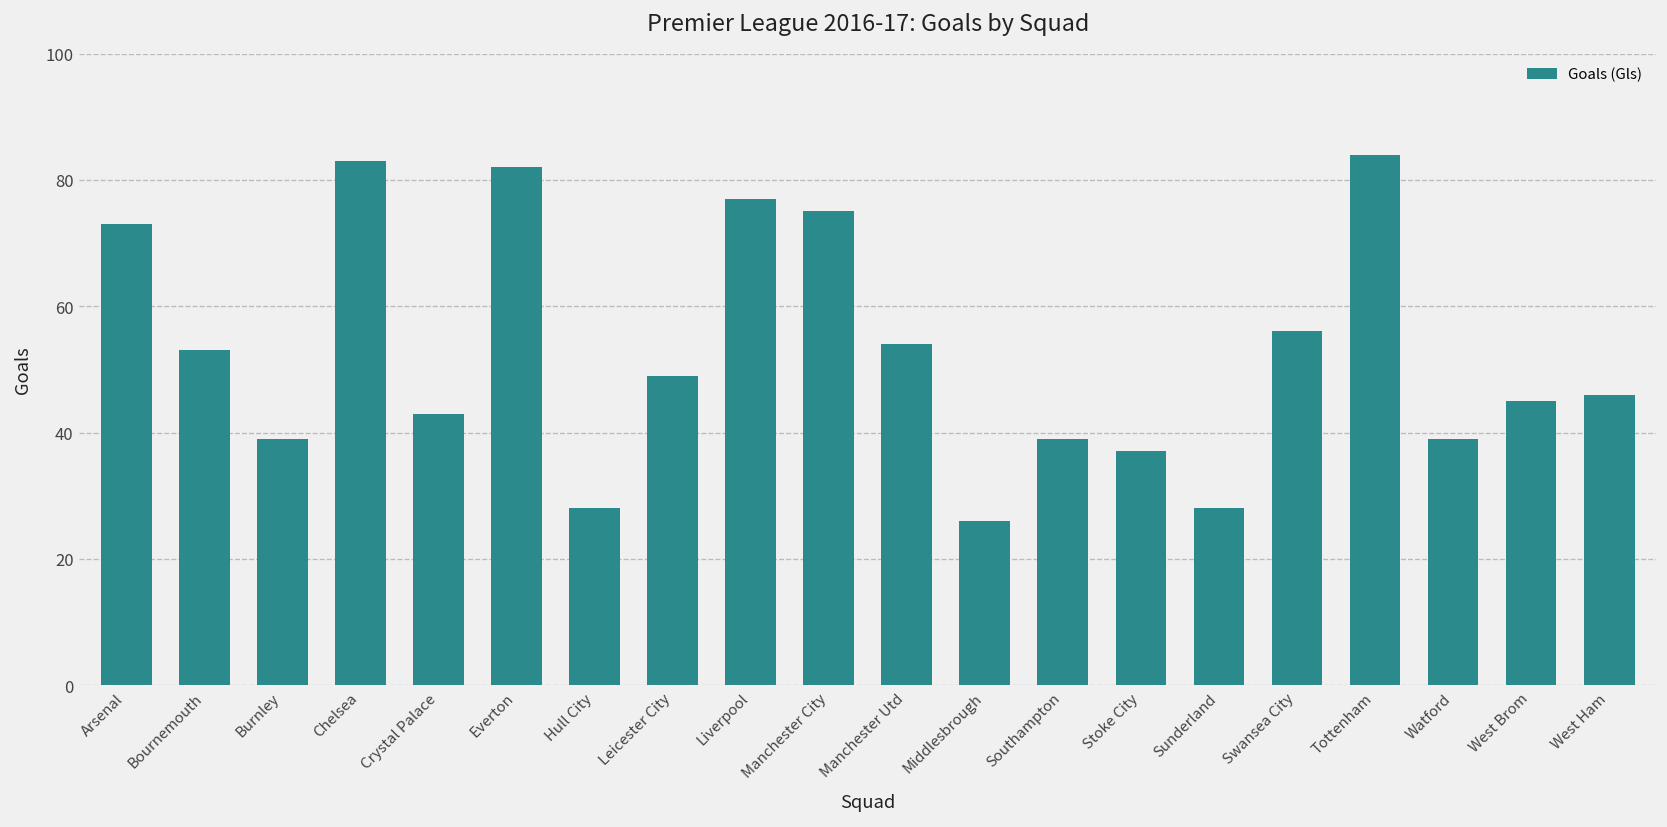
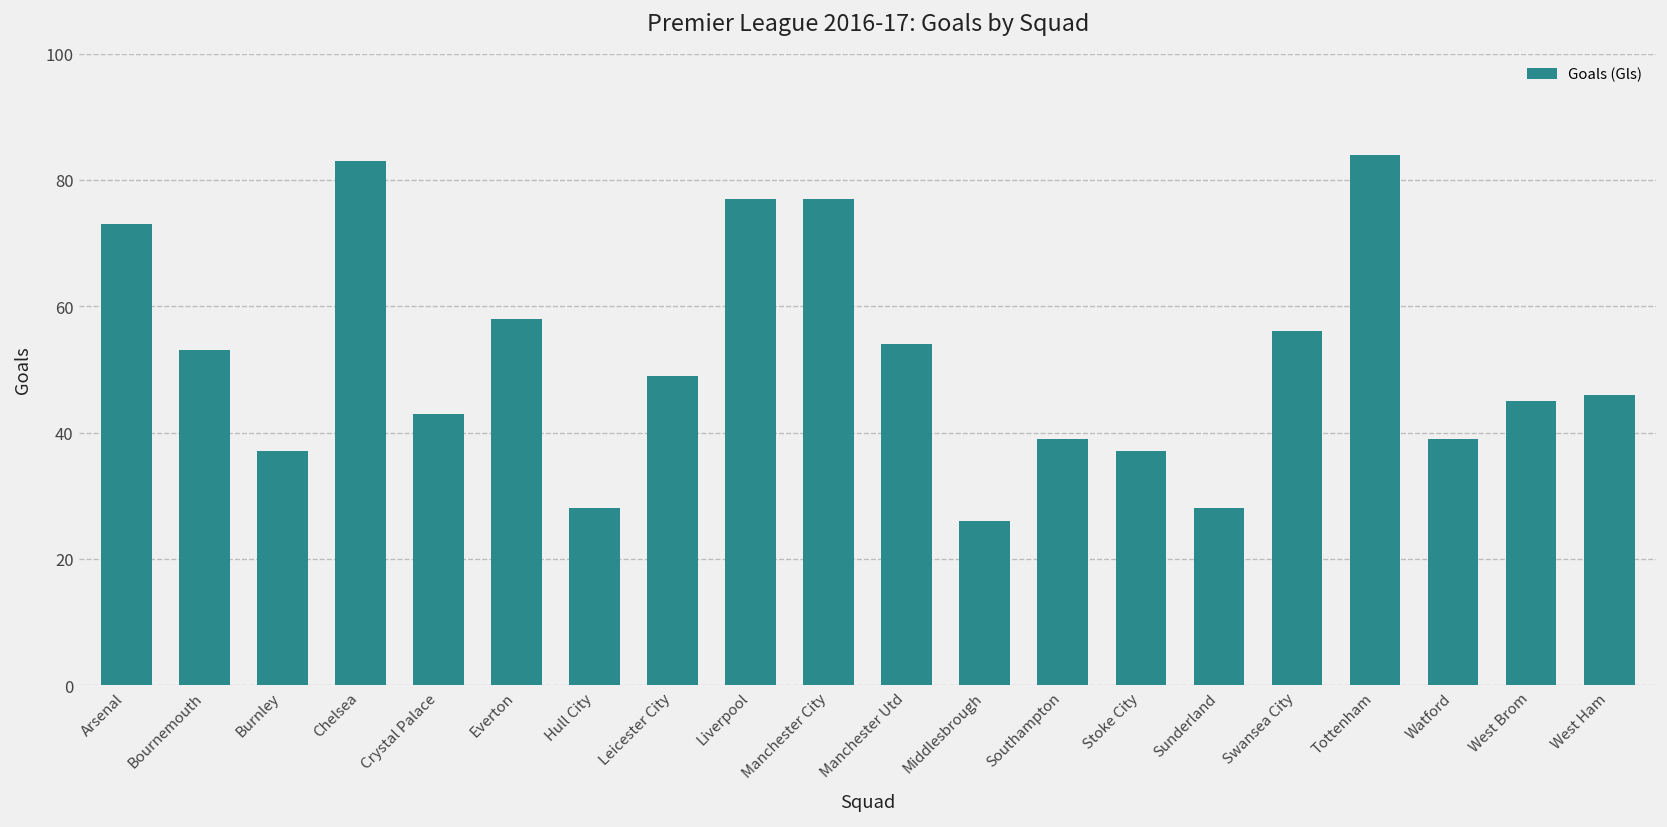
  {
    "Arsenal": 73,
    "Bournemouth": 53,
-   "Burnley": 39,
+   "Burnley": 37,
    "Chelsea": 83,
    "Crystal Palace": 43,
-   "Everton": 82,
+   "Everton": 58,
    "Hull City": 28,
    "Leicester City": 49,
    "Liverpool": 77,
-   "Manchester City": 75,
+   "Manchester City": 77,
    "Manchester Utd": 54,
    "Middlesbrough": 26,
    "Southampton": 39,
    "Stoke City": 37,
    "Sunderland": 28,
    "Swansea City": 56,
    "Tottenham": 84,
    "Watford": 39,
    "West Brom": 45,
    "West Ham": 46
  }
